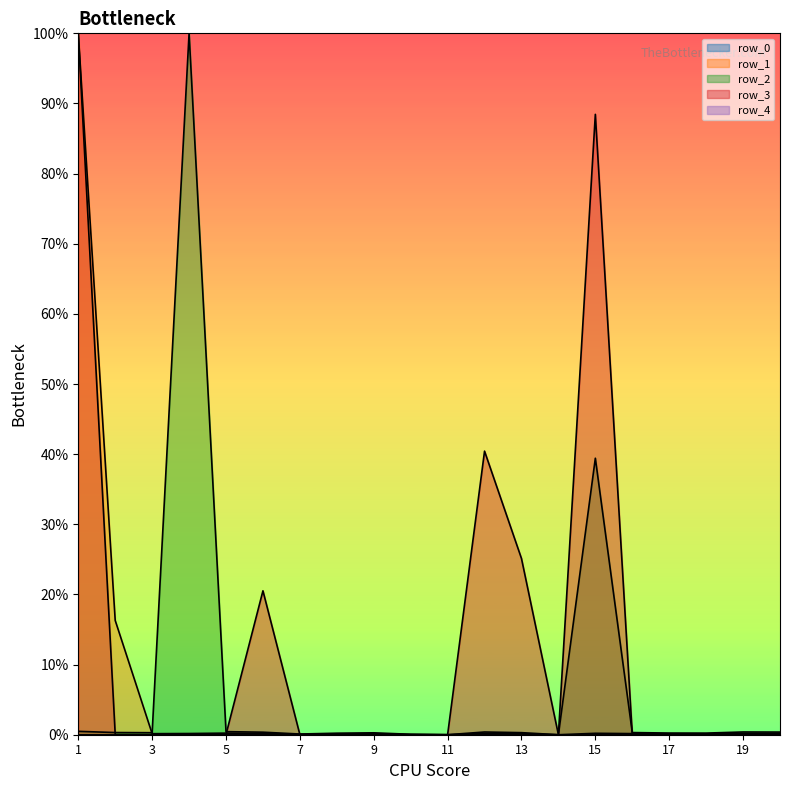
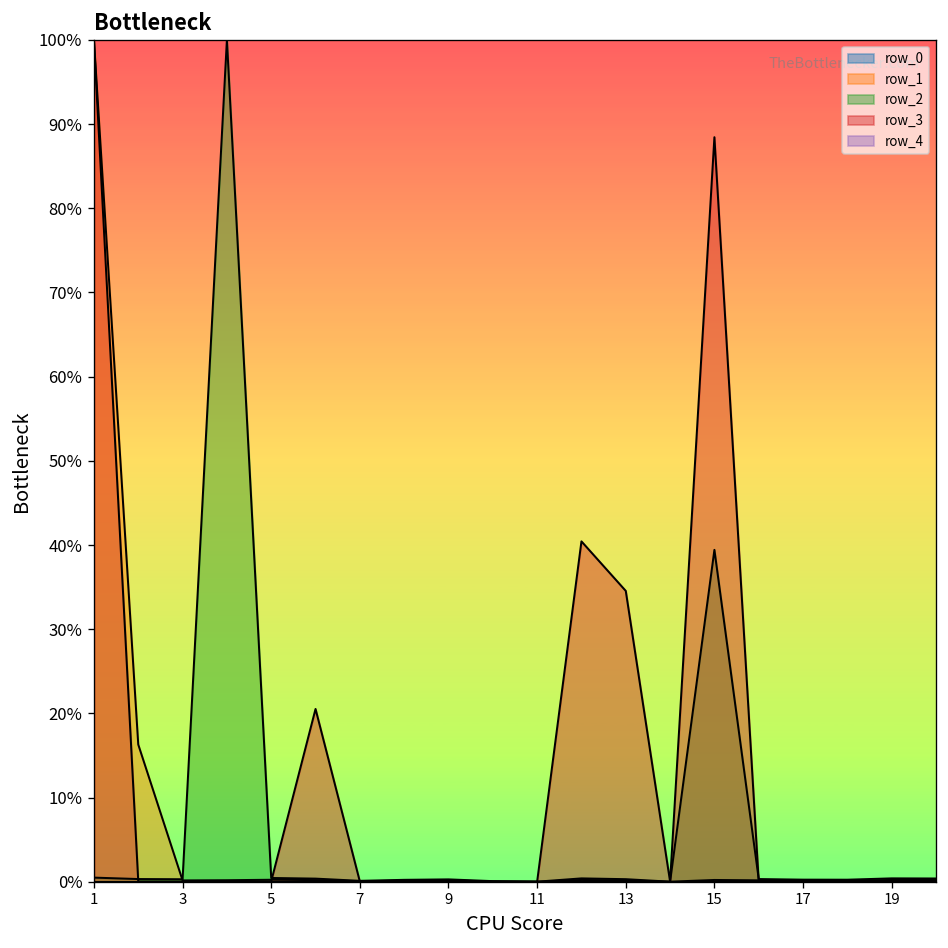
  {
    "row_4": {
      "1": "0%"
    },
    "row_2": {
      "1": "0%",
      "15": "39%"
    },
    "row_3": {
-     "13": "25%",
+     "13": "35%",
      "15": "88%"
    }
  }
